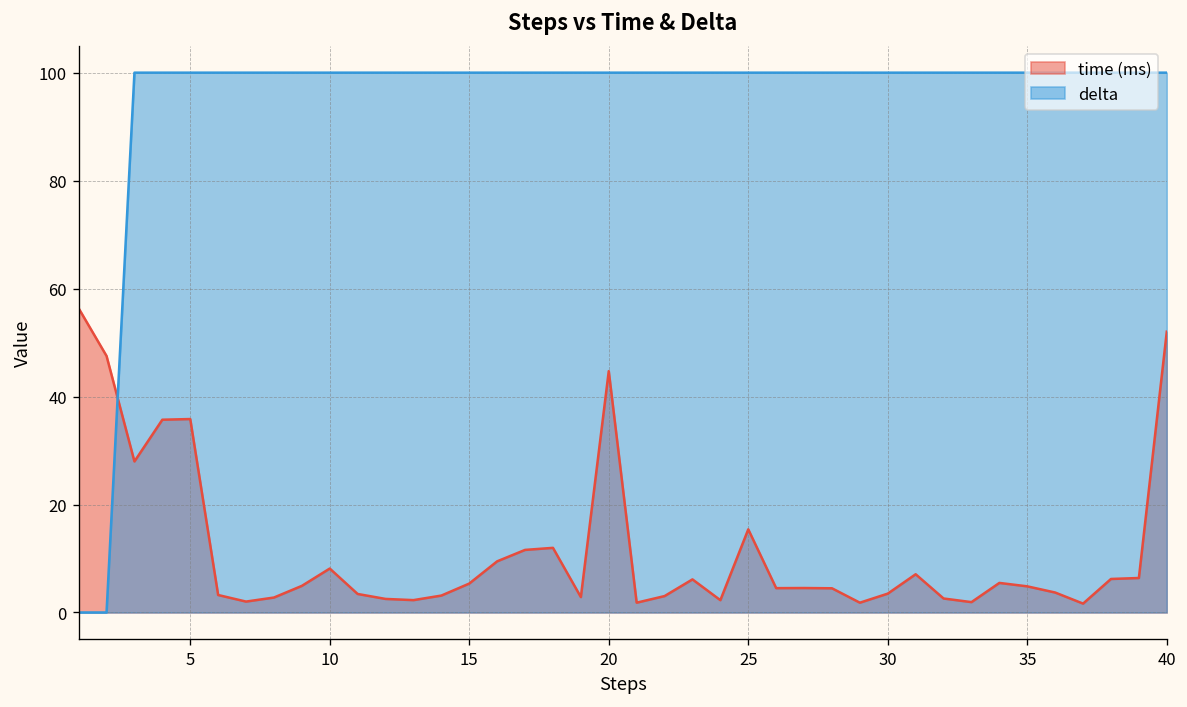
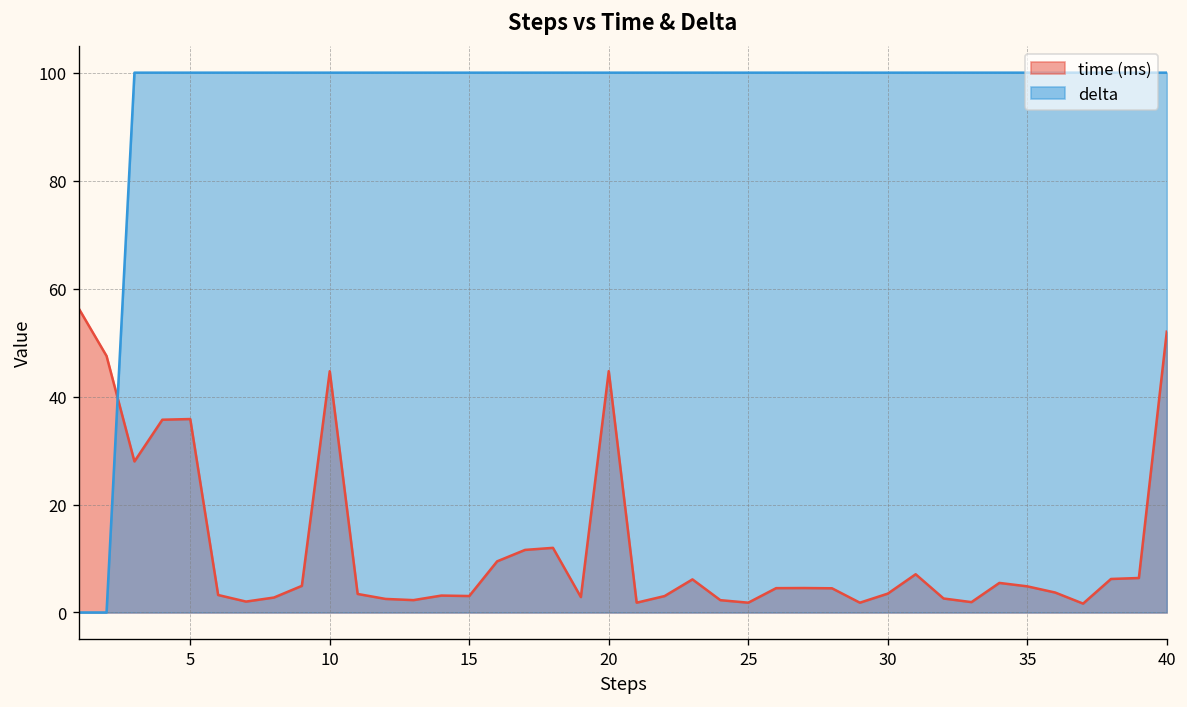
  {
    "time (ms)": {
      "5": 36,
-     "10": 8,
-     "15": 5,
+     "10": 45,
+     "15": 3,
      "20": 45,
-     "25": 15,
+     "25": 2,
      "30": 3,
      "35": 5,
      "40": 52
    },
    "delta": {
      "5": 100,
      "10": 100,
      "15": 100,
      "20": 100,
      "25": 100,
      "30": 100,
      "40": 100
    }
  }
